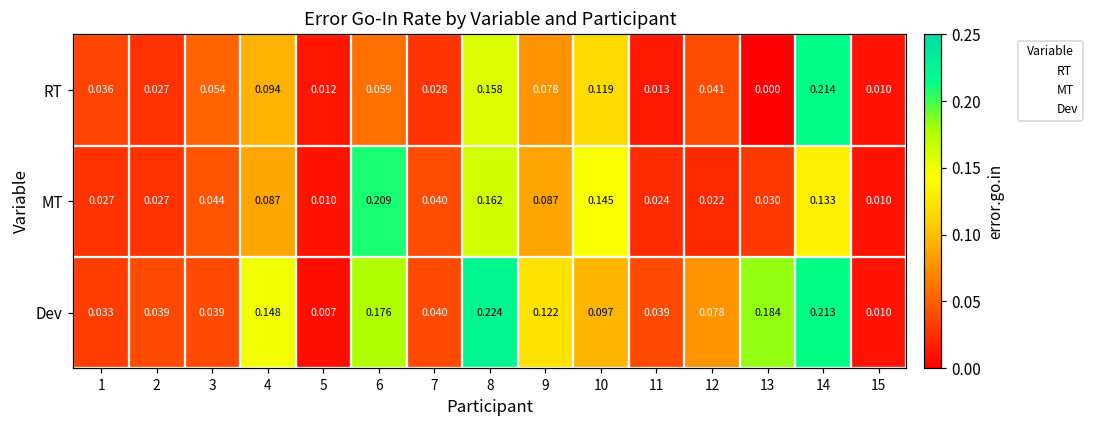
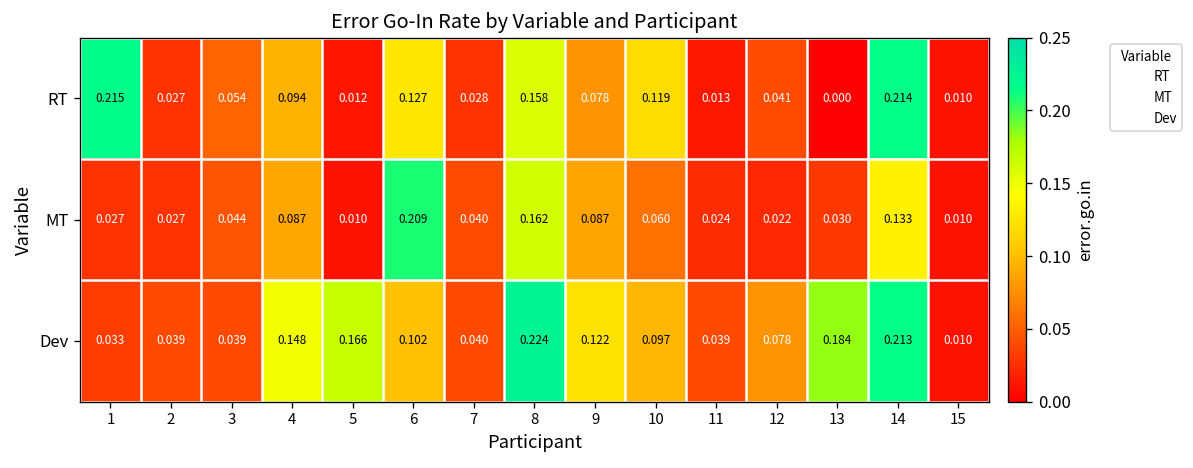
  {
    "RT": {
-     "1": 0.036,
+     "1": 0.215,
      "2": 0.027,
      "3": 0.054,
      "4": 0.094,
      "5": 0.012,
-     "6": 0.059,
+     "6": 0.127,
      "7": 0.028,
      "8": 0.158,
      "9": 0.078,
      "10": 0.119,
      "11": 0.013,
      "12": 0.041,
      "13": 0.000,
      "14": 0.214,
      "15": 0.010
    },
    "MT": {
      "1": 0.027,
      "2": 0.027,
      "3": 0.044,
      "4": 0.087,
      "5": 0.010,
      "6": 0.209,
      "7": 0.040,
      "8": 0.162,
      "9": 0.087,
-     "10": 0.145,
+     "10": 0.060,
      "11": 0.024,
      "12": 0.022,
      "13": 0.030,
      "14": 0.133,
      "15": 0.010
    },
    "Dev": {
      "1": 0.033,
      "2": 0.039,
      "3": 0.039,
      "4": 0.148,
-     "5": 0.007,
-     "6": 0.176,
+     "5": 0.166,
+     "6": 0.102,
      "7": 0.040,
      "8": 0.224,
      "9": 0.122,
      "10": 0.097,
      "11": 0.039,
      "12": 0.078,
      "13": 0.184,
      "14": 0.213,
      "15": 0.010
    }
  }
